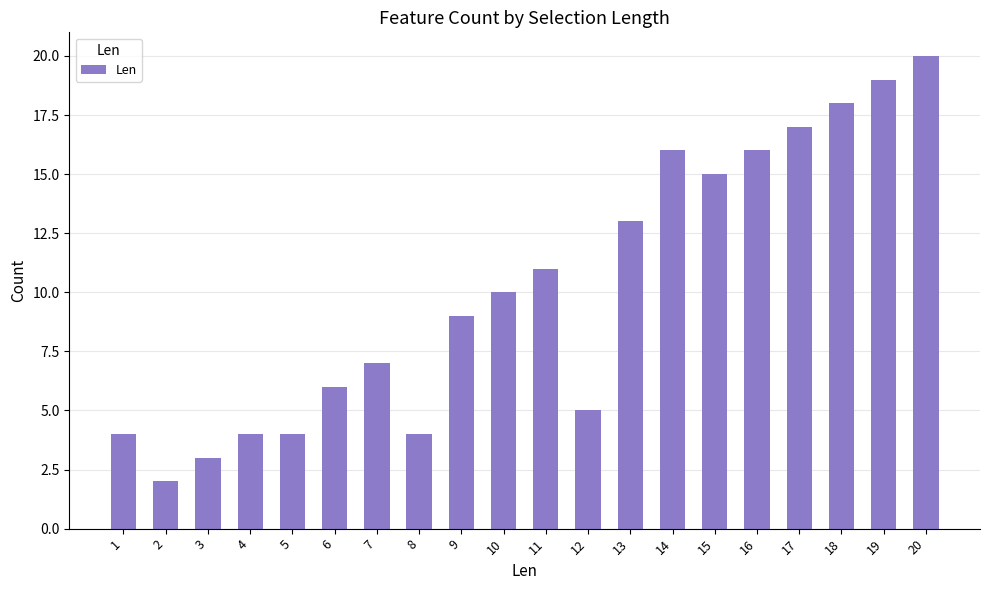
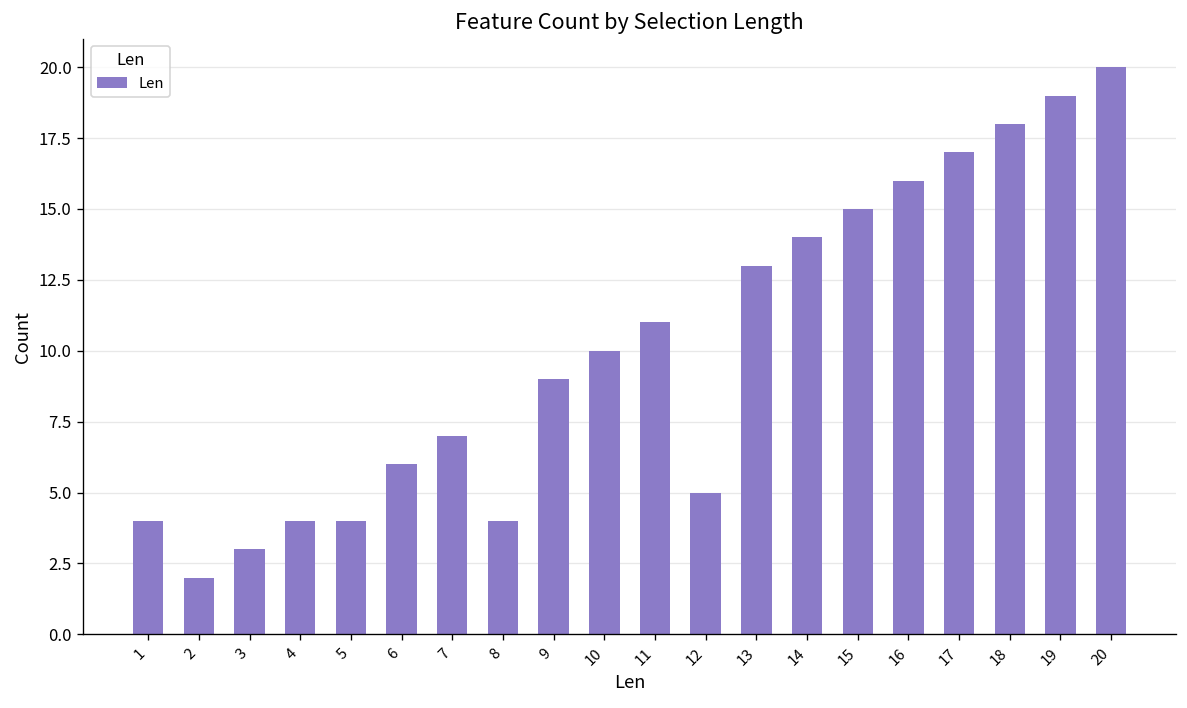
  {
    "1": 4,
    "2": 2,
    "3": 3,
    "4": 4,
    "5": 4,
    "6": 6,
    "7": 7,
    "8": 4,
    "9": 9,
    "10": 10,
    "11": 11,
    "12": 5,
    "13": 13,
-   "14": 16,
+   "14": 14,
    "15": 15,
    "16": 16,
    "17": 17,
    "18": 18,
    "19": 19,
    "20": 20
  }
